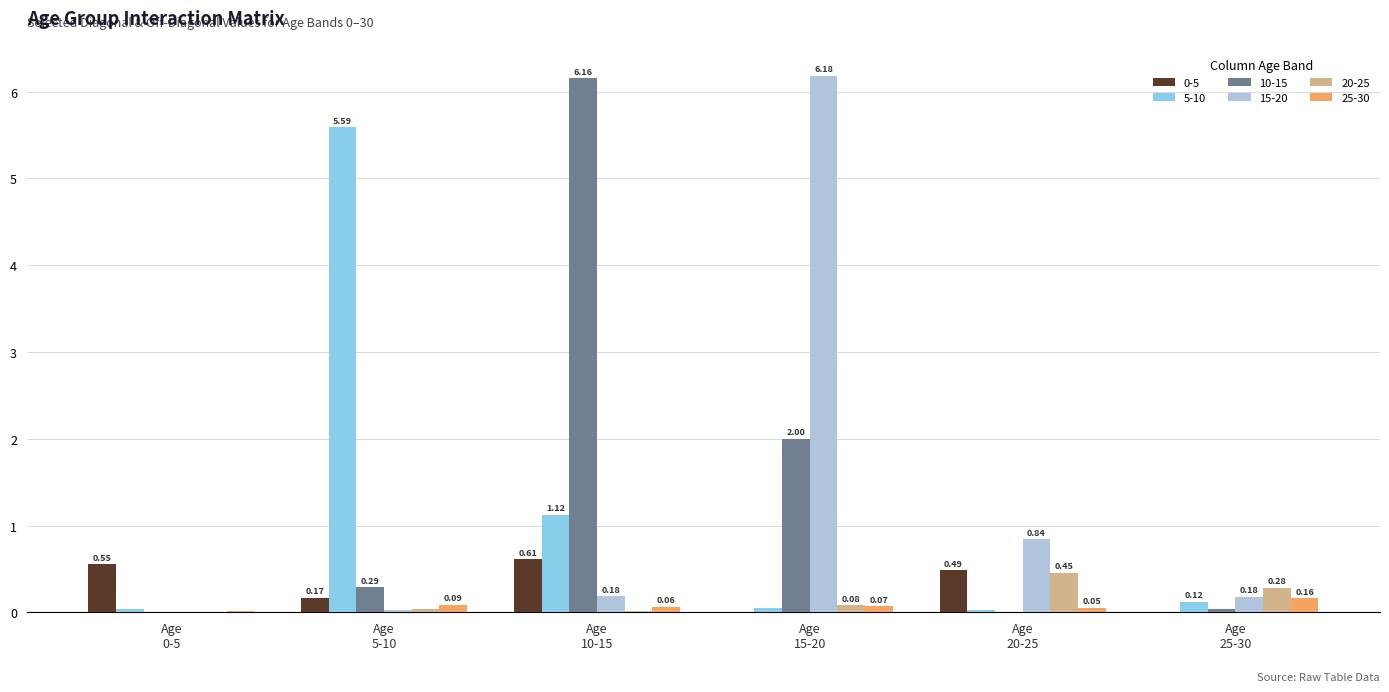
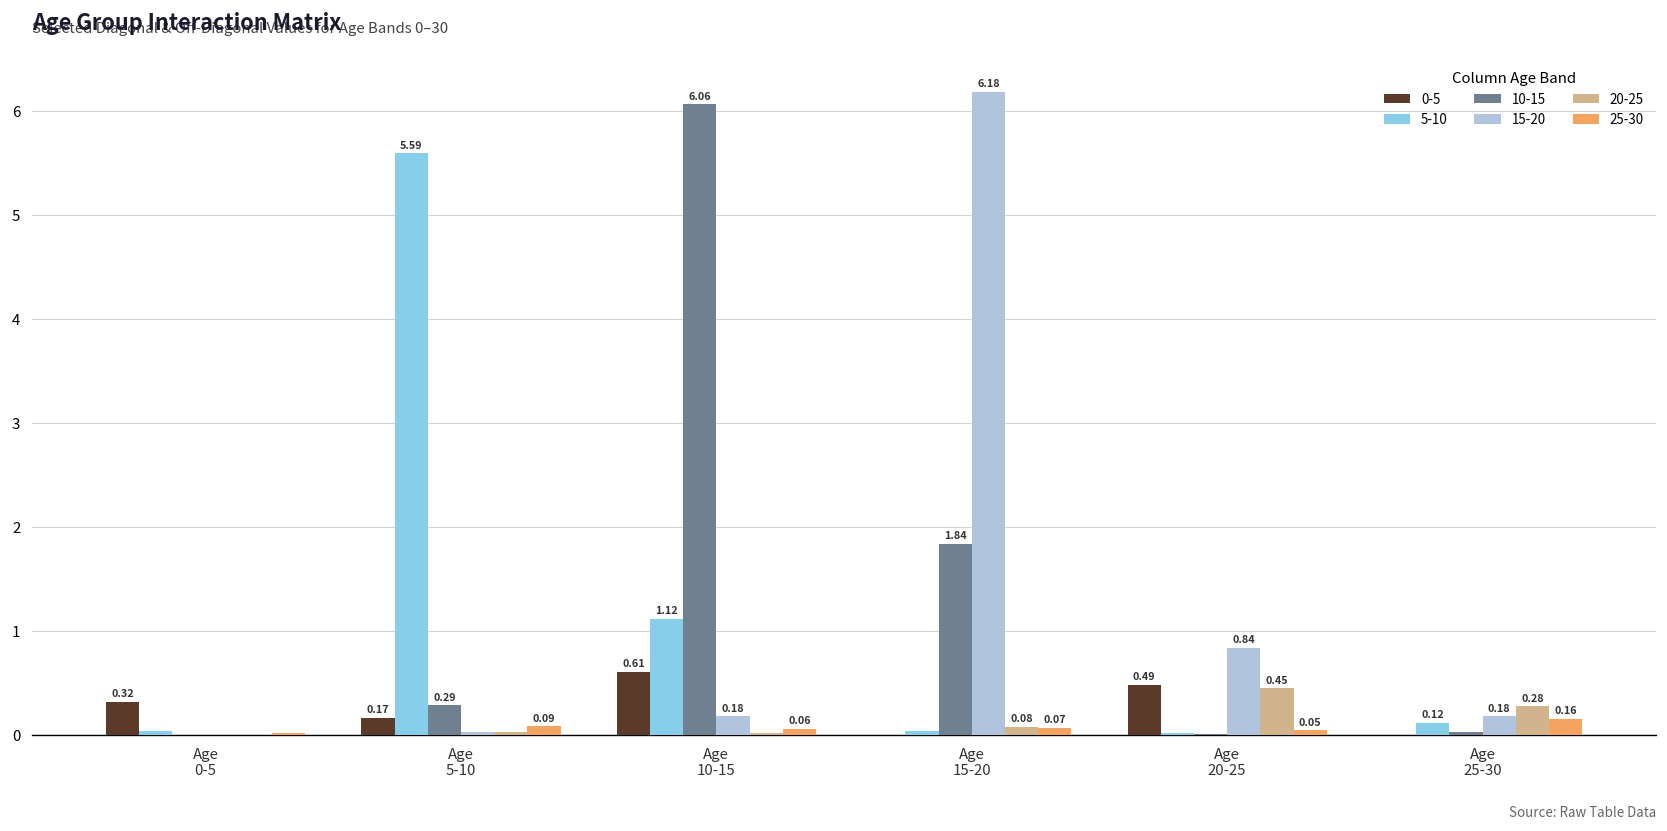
  {
    "0-5": {
-     "Age 0-5": 0.55,
+     "Age 0-5": 0.32,
      "Age 5-10": 0.17,
      "Age 10-15": 0.61,
      "Age 20-25": 0.49
    },
    "10-15": {
      "Age 5-10": 0.29,
-     "Age 10-15": 6.16,
-     "Age 15-20": 2.00
+     "Age 10-15": 6.06,
+     "Age 15-20": 1.84
    }
  }
